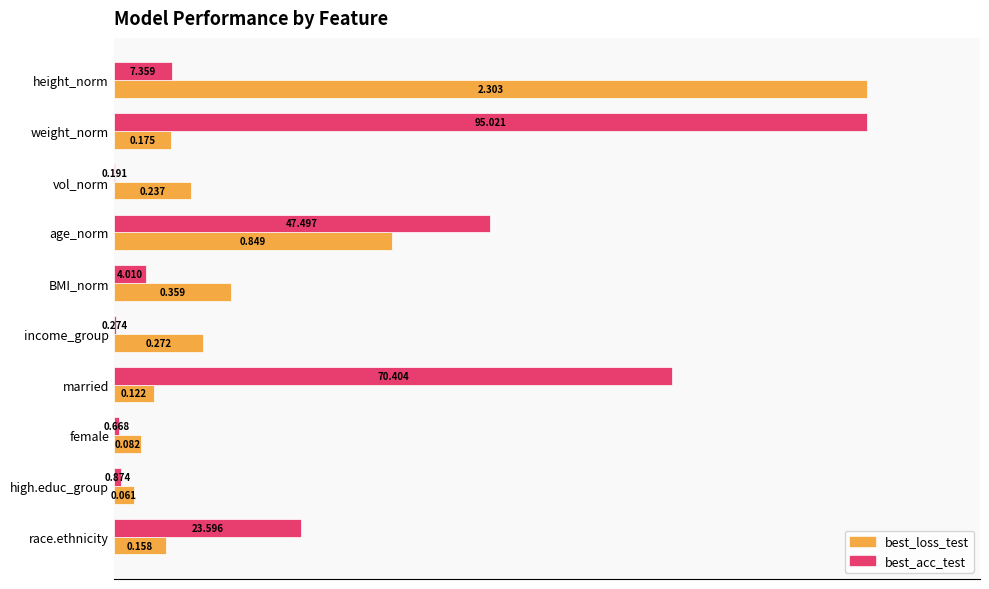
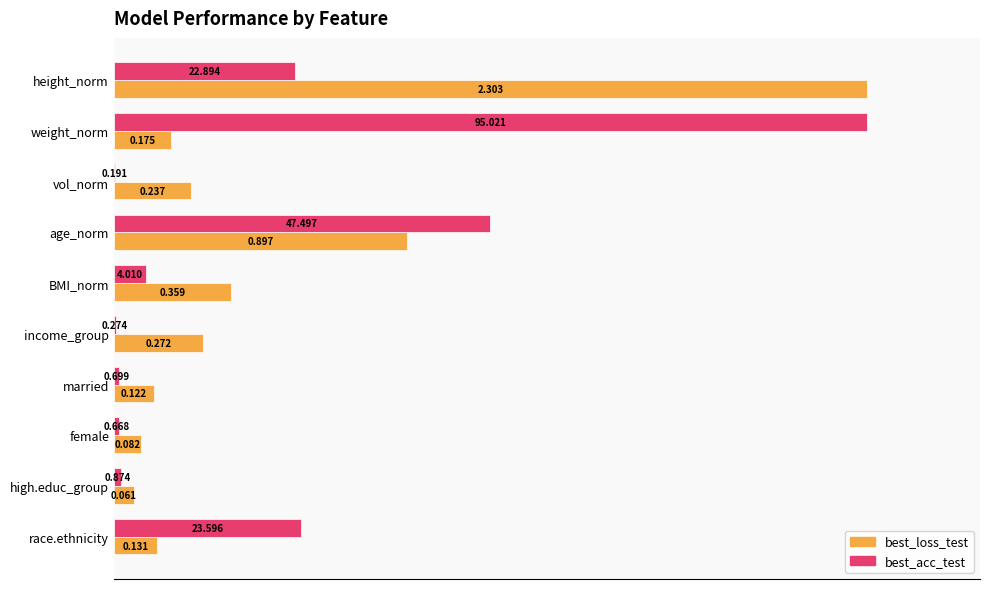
  {
    "best_loss_test": {
-     "age_norm": 0.849,
-     "race.ethnicity": 0.158
+     "age_norm": 0.897,
+     "race.ethnicity": 0.131
    },
    "best_acc_test": {
-     "height_norm": 7.359,
-     "married": 70.404
+     "height_norm": 22.894,
+     "married": 0.699
    }
  }
